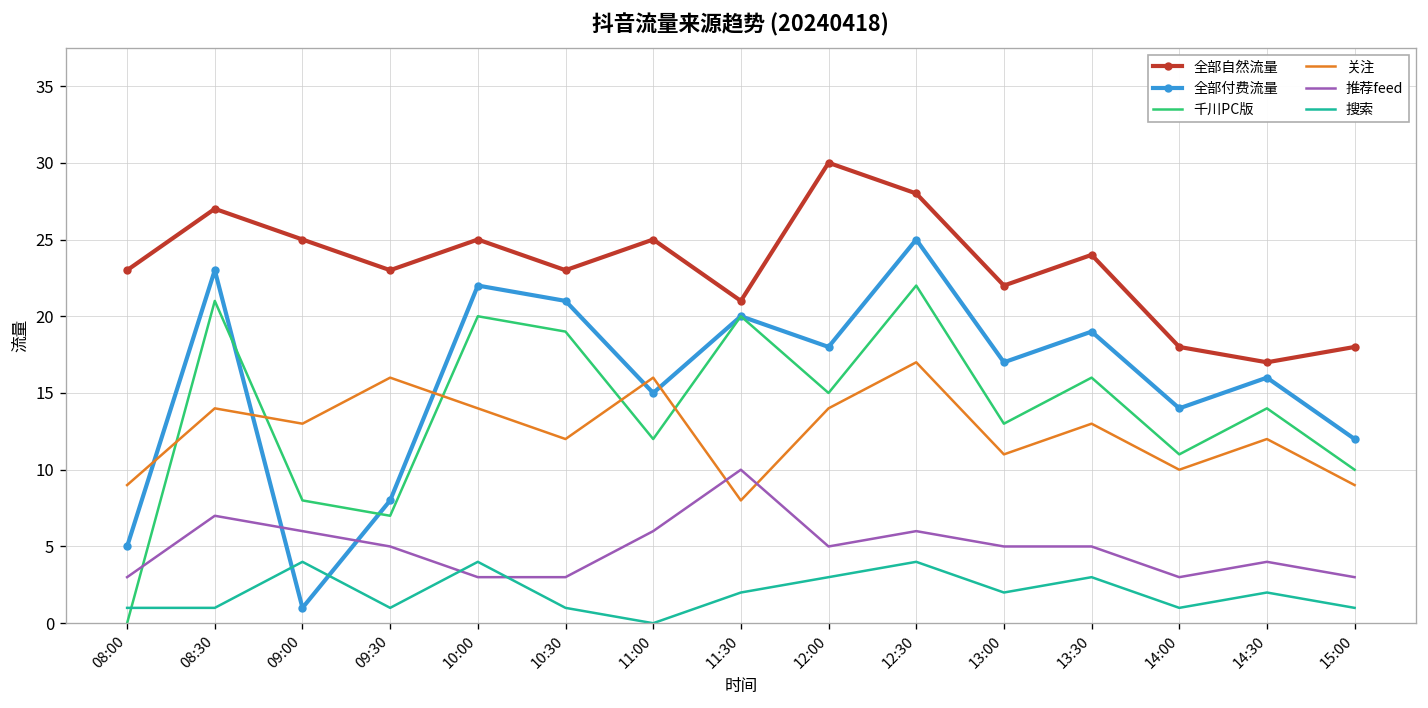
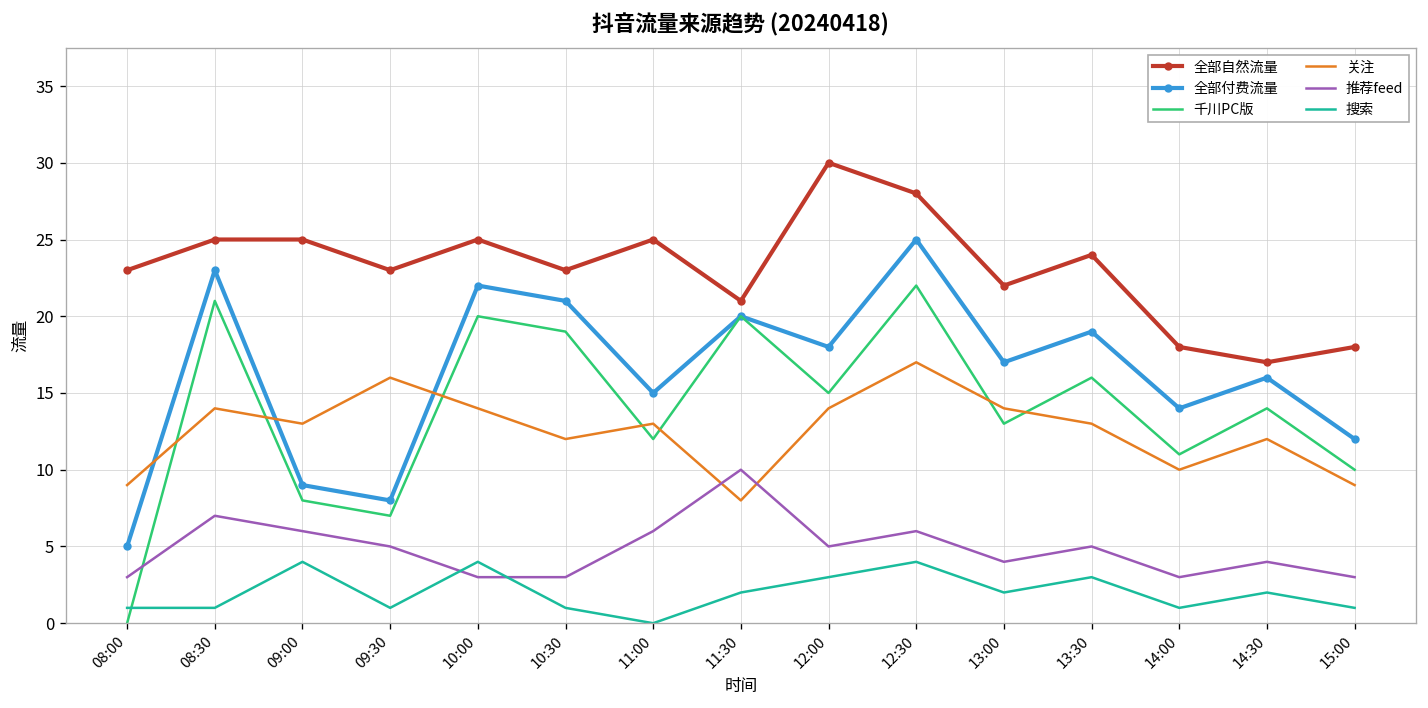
  {
    "全部自然流量": {
      "08:00": 23,
-     "08:30": 27,
+     "08:30": 25,
      "09:00": 25,
      "09:30": 23,
      "10:00": 25,
      "10:30": 23,
      "11:00": 25,
      "11:30": 21,
      "12:00": 30,
      "12:30": 28,
      "13:00": 22,
      "13:30": 24,
      "14:00": 18,
      "14:30": 17,
      "15:00": 18
    },
    "全部付费流量": {
      "08:00": 5,
      "08:30": 23,
-     "09:00": 1,
+     "09:00": 9,
      "09:30": 8,
      "10:00": 22,
      "10:30": 21,
      "11:00": 15,
      "12:00": 18,
      "12:30": 25,
      "13:00": 17,
      "13:30": 19,
      "14:00": 14,
      "14:30": 16,
      "15:00": 12
    },
    "关注": {
      "08:00": 9,
      "08:30": 14,
      "09:00": 13,
      "09:30": 16,
      "10:00": 14,
      "10:30": 12,
-     "11:00": 16,
+     "11:00": 13,
      "11:30": 8,
      "12:00": 14,
      "12:30": 17,
-     "13:00": 11,
+     "13:00": 14,
      "13:30": 13,
      "14:00": 10,
      "14:30": 12,
      "15:00": 9
    },
    "推荐feed": {
      "08:00": 3,
      "08:30": 7,
      "09:00": 6,
      "09:30": 5,
      "10:00": 3,
      "10:30": 3,
      "11:00": 6,
      "11:30": 10,
      "12:00": 5,
      "12:30": 6,
-     "13:00": 5,
+     "13:00": 4,
      "13:30": 5,
      "14:00": 3,
      "14:30": 4,
      "15:00": 3
    }
  }
